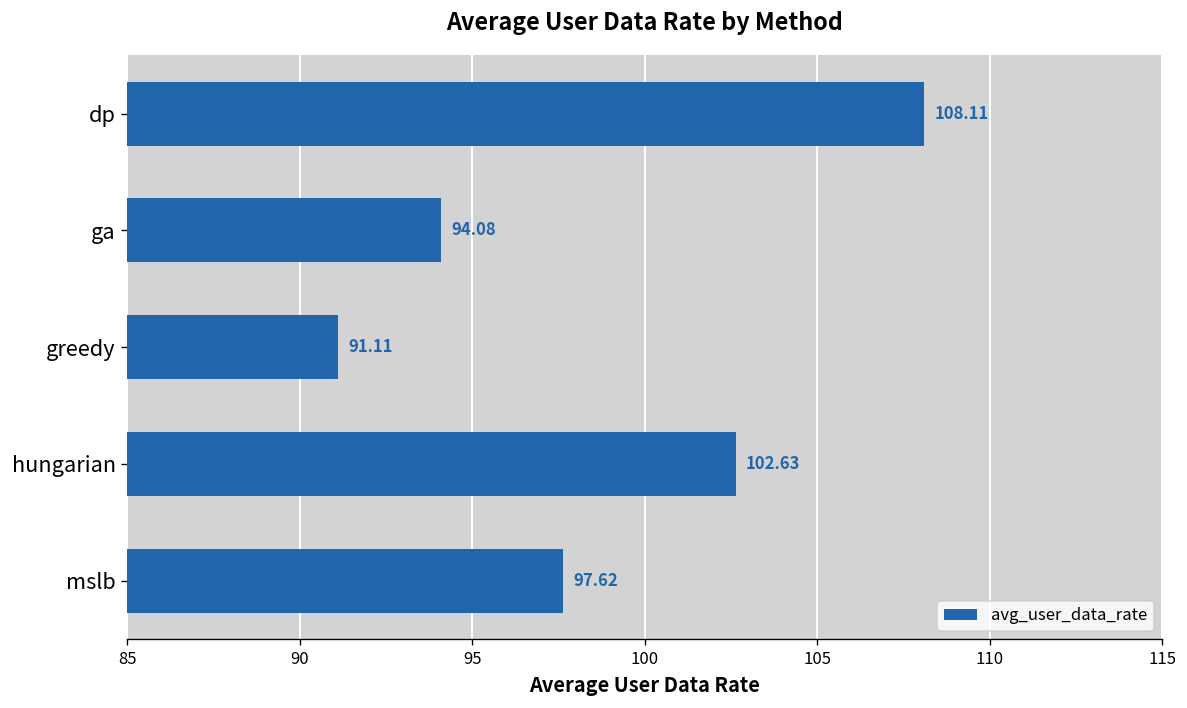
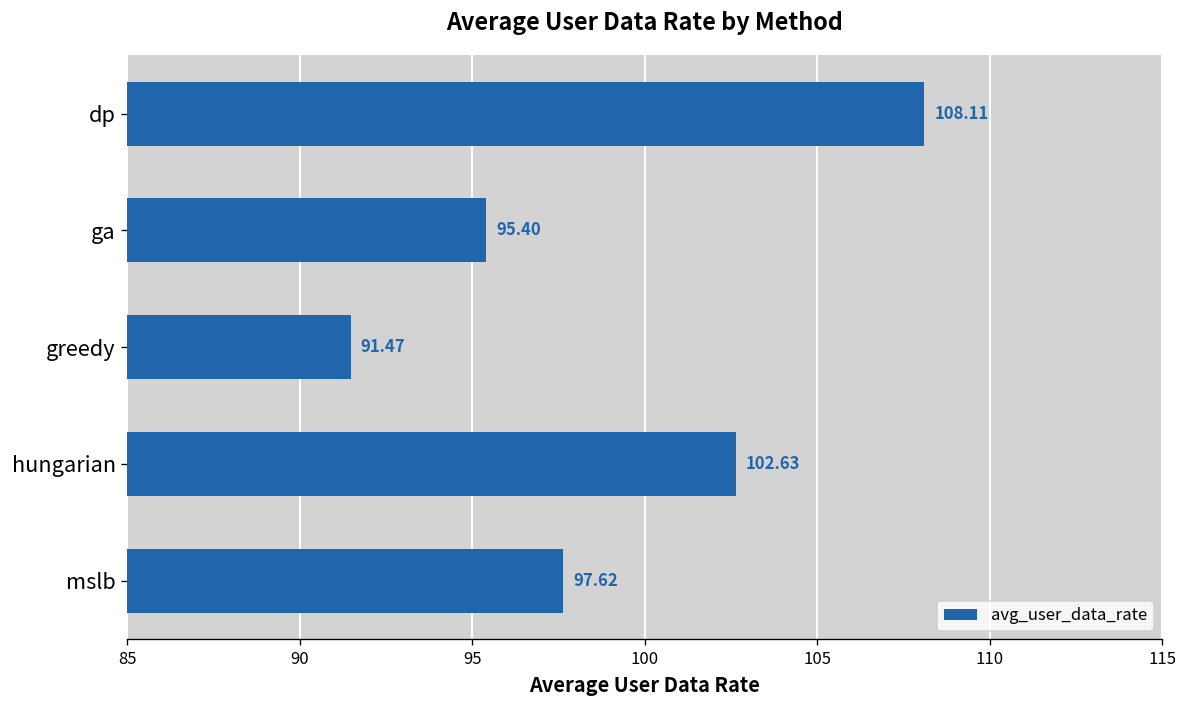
  {
    "dp": 108.11,
-   "ga": 94.08,
-   "greedy": 91.11,
+   "ga": 95.40,
+   "greedy": 91.47,
    "hungarian": 102.63,
    "mslb": 97.62
  }
